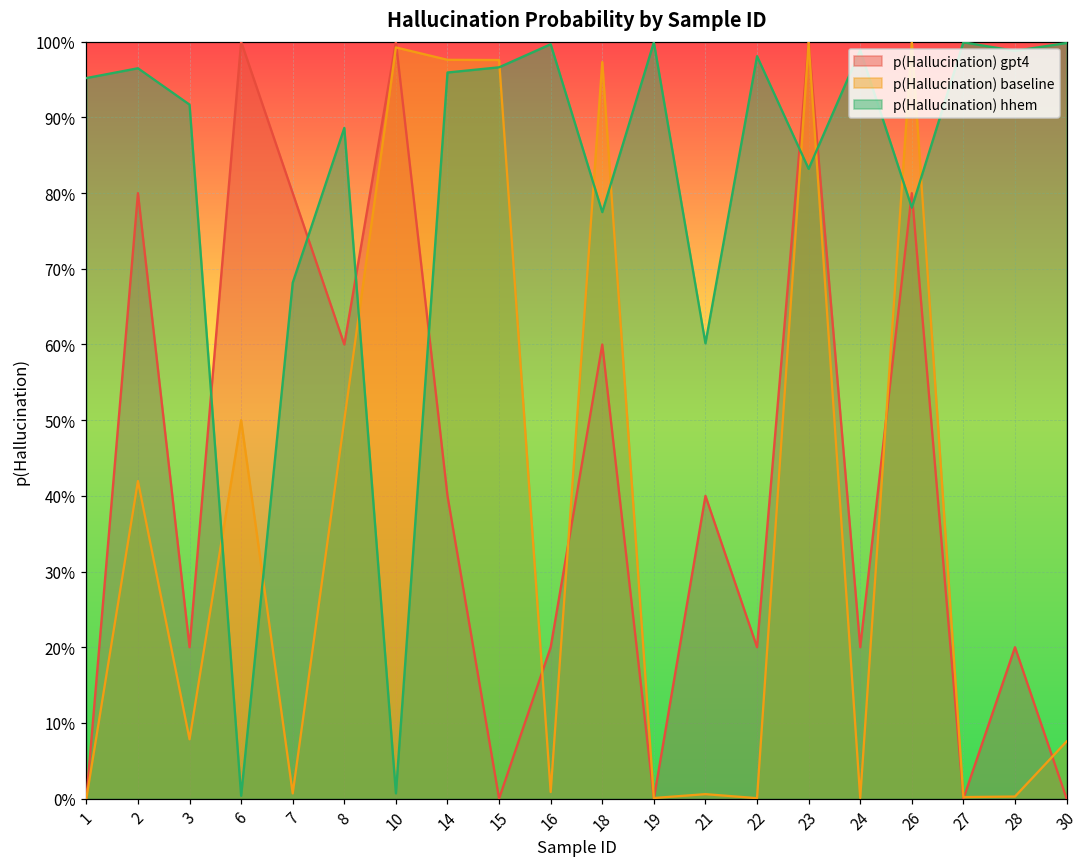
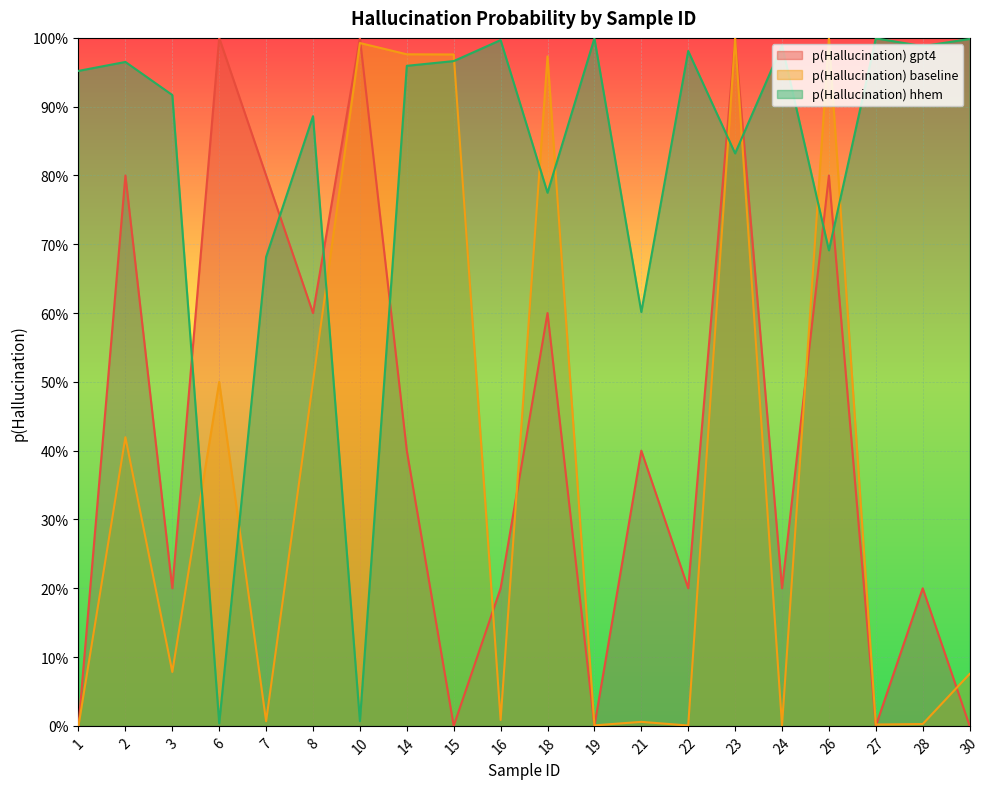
  {
    "p(Hallucination) gpt4": {
      "2": "80%",
      "3": "20%",
      "6": "100%",
      "7": "80%",
      "8": "60%",
      "10": "100%",
      "14": "40%",
      "15": "0%",
      "16": "20%",
      "18": "60%",
      "21": "40%",
      "22": "20%",
      "24": "20%",
      "26": "80%",
      "28": "20%",
      "30": "0%"
    },
    "p(Hallucination) baseline": {
      "2": "42%",
      "3": "8%",
      "6": "50%",
      "7": "1%",
      "8": "50%",
      "10": "99%",
      "14": "98%",
      "15": "98%",
      "16": "1%",
      "18": "97%",
      "21": "1%",
      "22": "0%",
      "24": "0%",
      "26": "100%",
      "28": "0%",
      "30": "8%"
    },
    "p(Hallucination) hhem": {
      "1": "95%",
      "2": "97%",
      "3": "92%",
      "6": "0%",
      "7": "68%",
      "8": "89%",
      "10": "1%",
      "14": "96%",
      "15": "97%",
      "16": "100%",
      "18": "77%",
      "19": "100%",
      "21": "60%",
      "22": "98%",
      "23": "83%",
-     "26": "78%",
+     "26": "69%",
      "27": "100%",
      "30": "100%"
    }
  }
